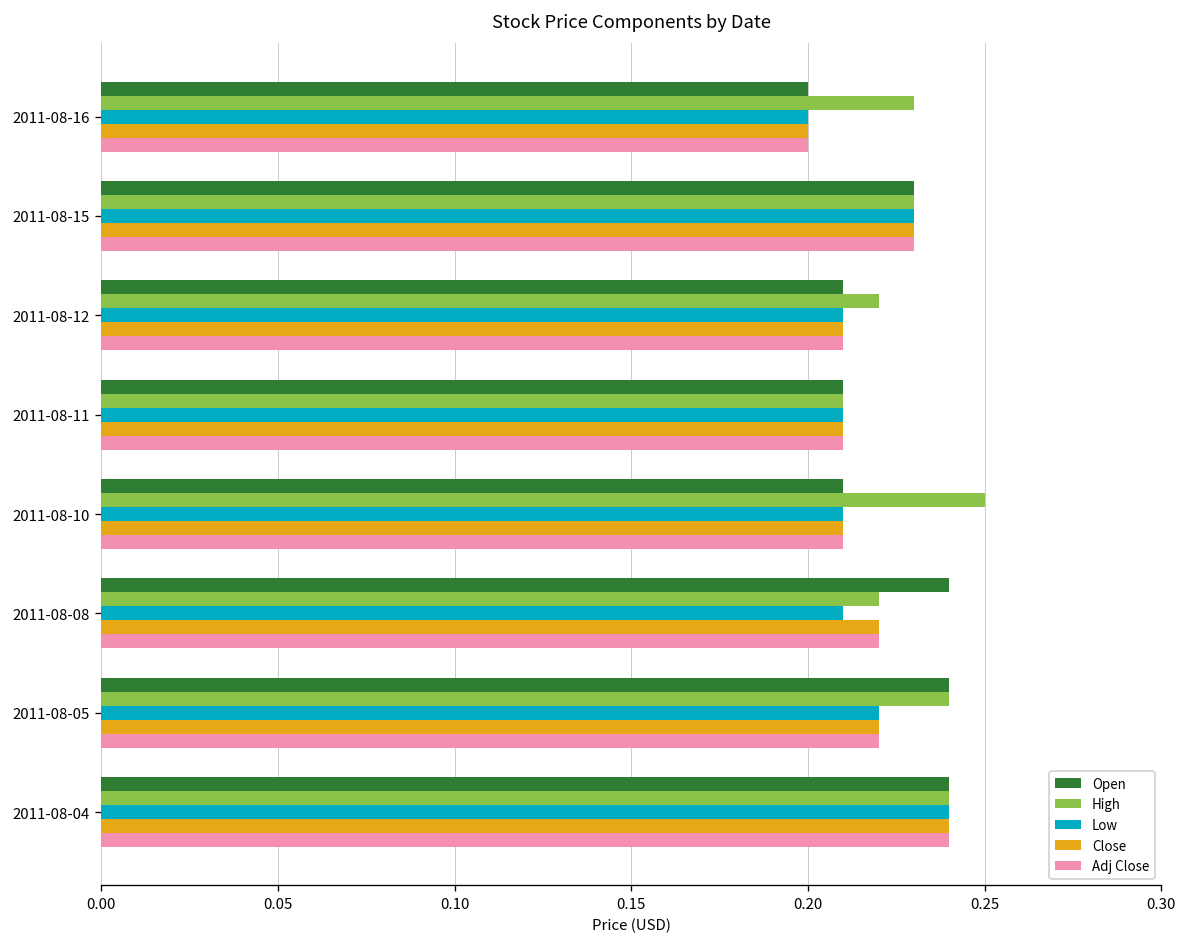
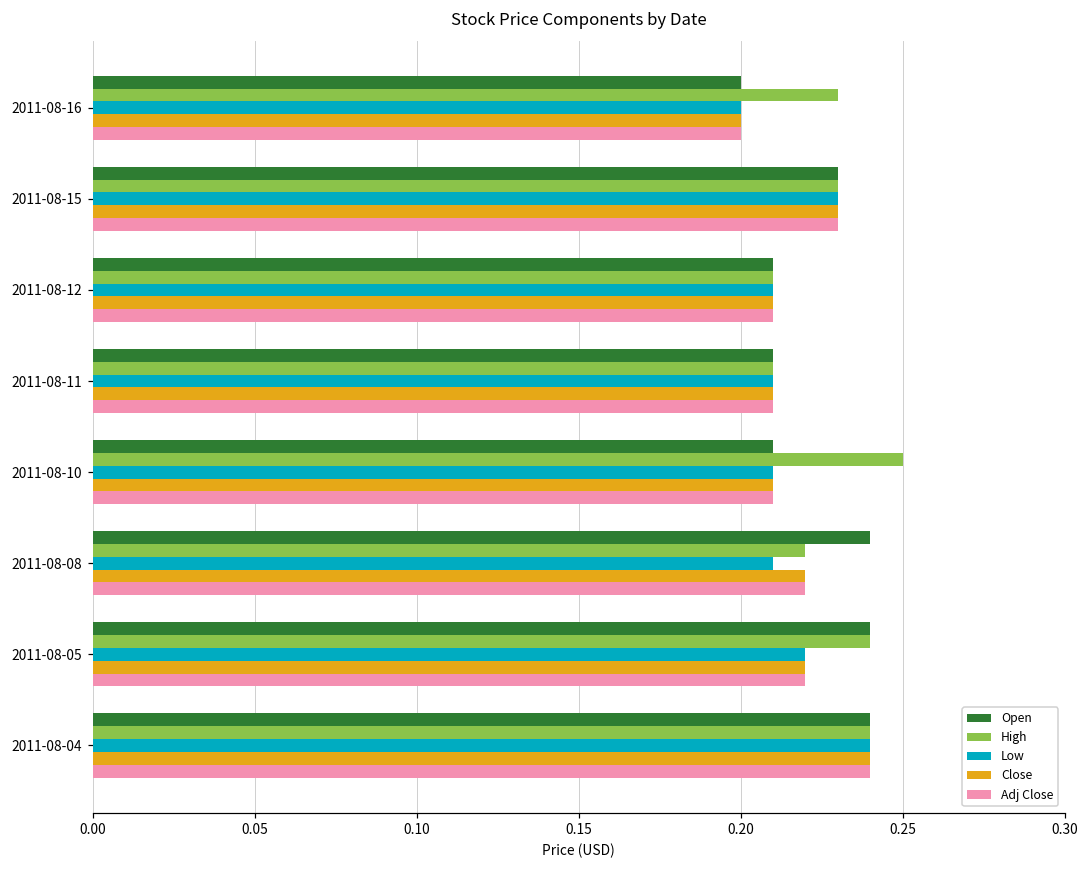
  {
    "Open": {
      "2011-08-16": 0.20,
      "2011-08-15": 0.23,
      "2011-08-12": 0.21,
      "2011-08-11": 0.21,
      "2011-08-10": 0.21,
      "2011-08-08": 0.24,
      "2011-08-05": 0.24,
      "2011-08-04": 0.24
    },
    "High": {
      "2011-08-16": 0.23,
      "2011-08-15": 0.23,
-     "2011-08-12": 0.22,
+     "2011-08-12": 0.21,
      "2011-08-11": 0.21,
      "2011-08-10": 0.25,
      "2011-08-08": 0.22,
      "2011-08-05": 0.24,
      "2011-08-04": 0.24
    },
    "Low": {
      "2011-08-16": 0.20,
      "2011-08-15": 0.23,
      "2011-08-12": 0.21,
      "2011-08-11": 0.21,
      "2011-08-10": 0.21,
      "2011-08-08": 0.21,
      "2011-08-05": 0.22,
      "2011-08-04": 0.24
    },
    "Close": {
      "2011-08-16": 0.20,
      "2011-08-15": 0.23,
      "2011-08-12": 0.21,
      "2011-08-11": 0.21,
      "2011-08-10": 0.21,
      "2011-08-08": 0.22,
      "2011-08-05": 0.22,
      "2011-08-04": 0.24
    },
    "Adj Close": {
      "2011-08-16": 0.20,
      "2011-08-15": 0.23,
      "2011-08-12": 0.21,
      "2011-08-11": 0.21,
      "2011-08-10": 0.21,
      "2011-08-08": 0.22,
      "2011-08-05": 0.22,
      "2011-08-04": 0.24
    }
  }
